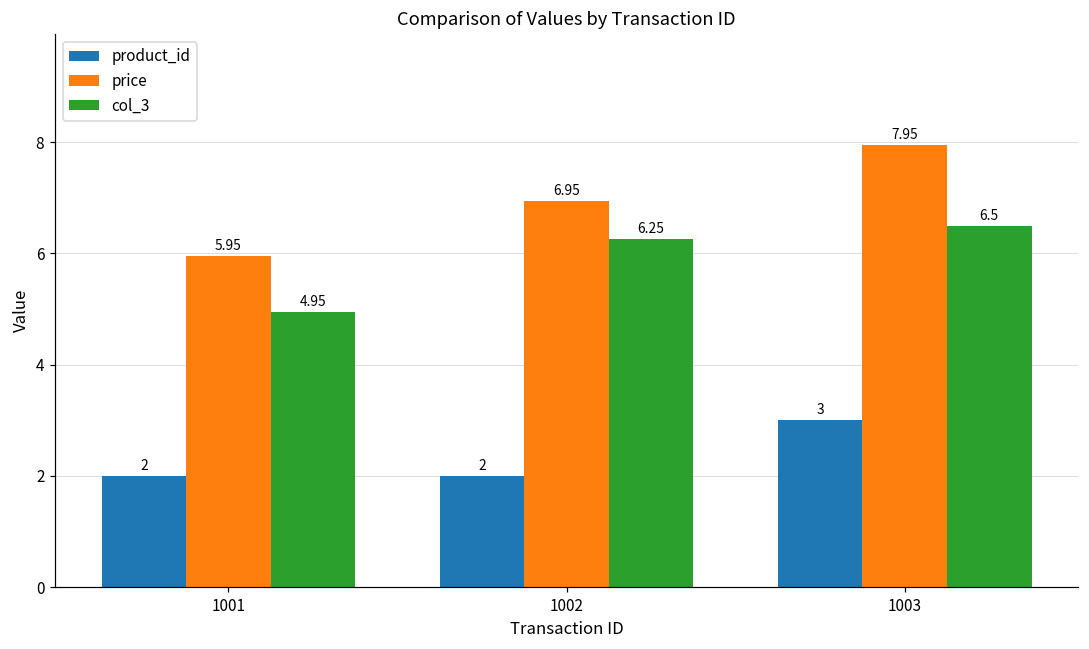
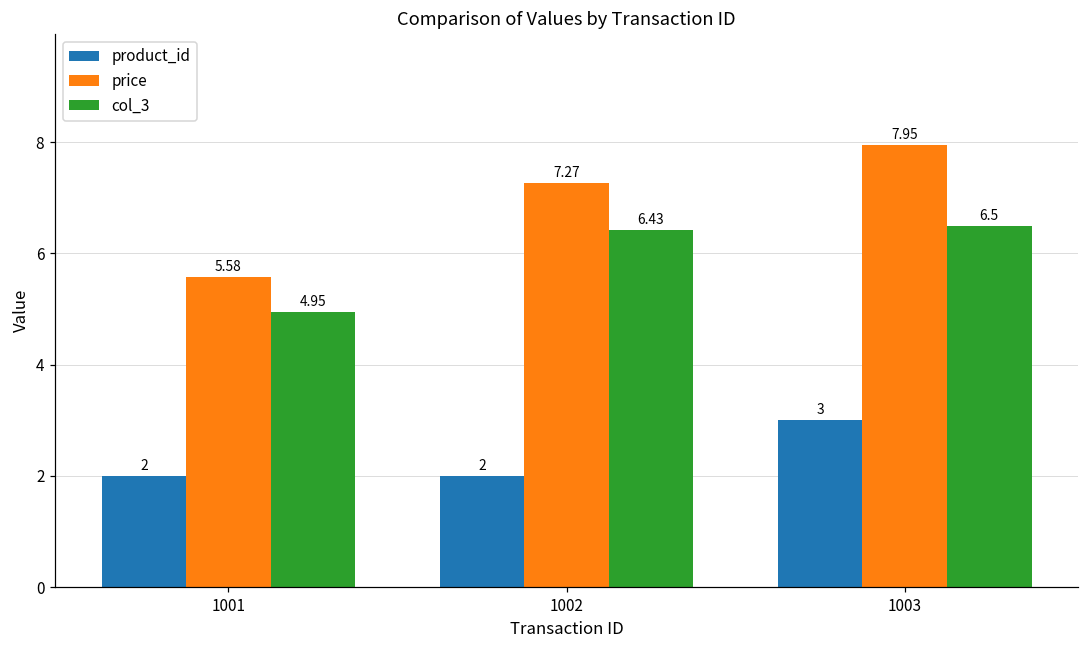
  {
    "product_id": {
      "1001": 2,
      "1002": 2,
      "1003": 3
    },
    "price": {
-     "1001": 5.95,
-     "1002": 6.95,
+     "1001": 5.58,
+     "1002": 7.27,
      "1003": 7.95
    },
    "col_3": {
      "1001": 4.95,
-     "1002": 6.25,
+     "1002": 6.43,
      "1003": 6.5
    }
  }
